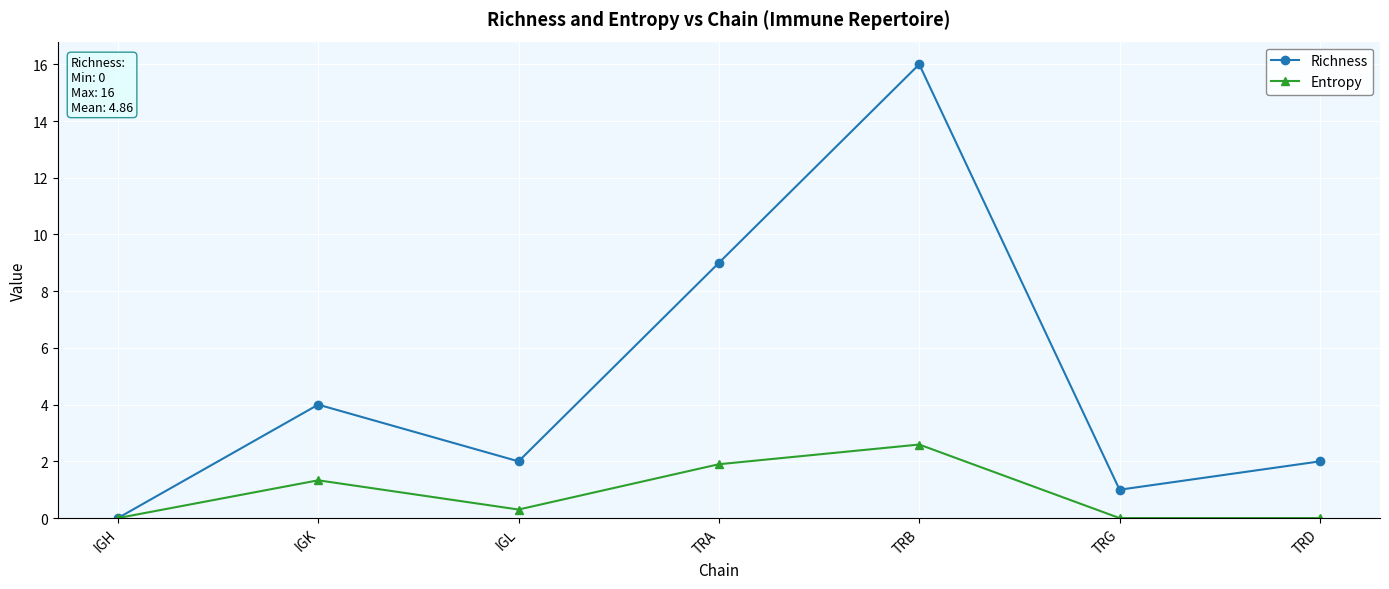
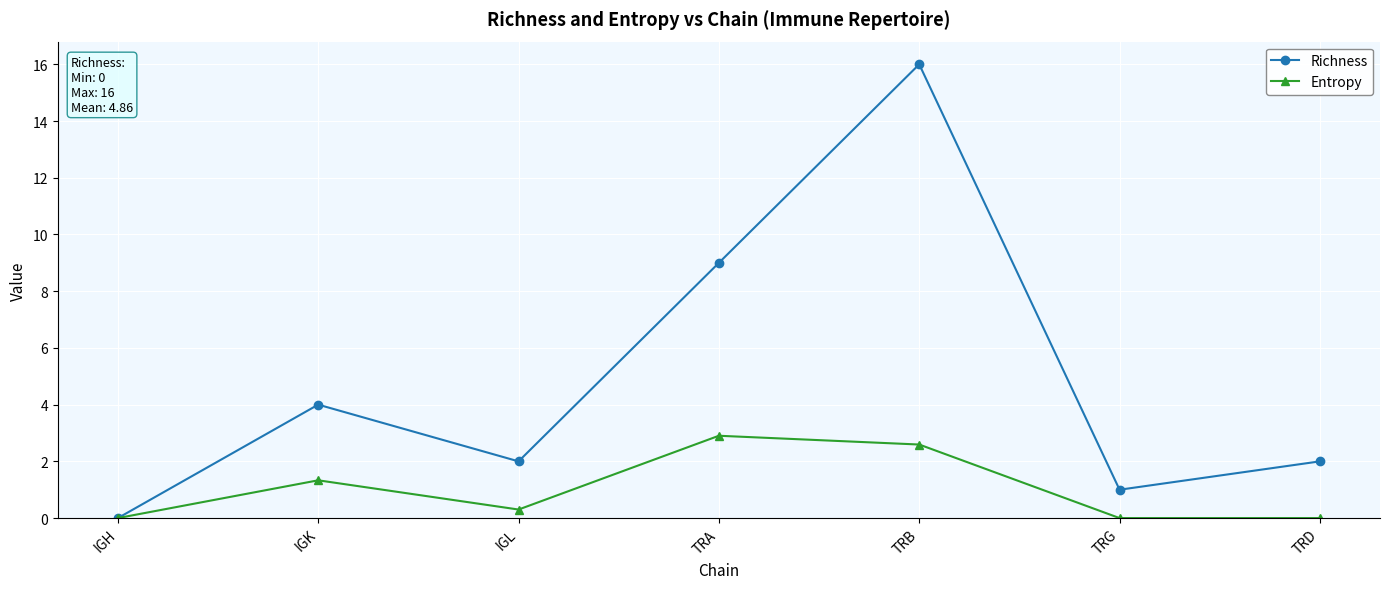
  {
    "Richness": {
      "IGK": 4.0,
      "IGL": 2.0,
      "TRA": 9.0,
      "TRB": 16.0,
      "TRG": 1.0,
      "TRD": 2.0
    },
    "Entropy": {
      "IGK": 1.3,
      "IGL": 0.3,
-     "TRA": 1.9,
+     "TRA": 2.9,
      "TRB": 2.6,
      "TRG": 0.0,
      "TRD": 0.0
    }
  }
